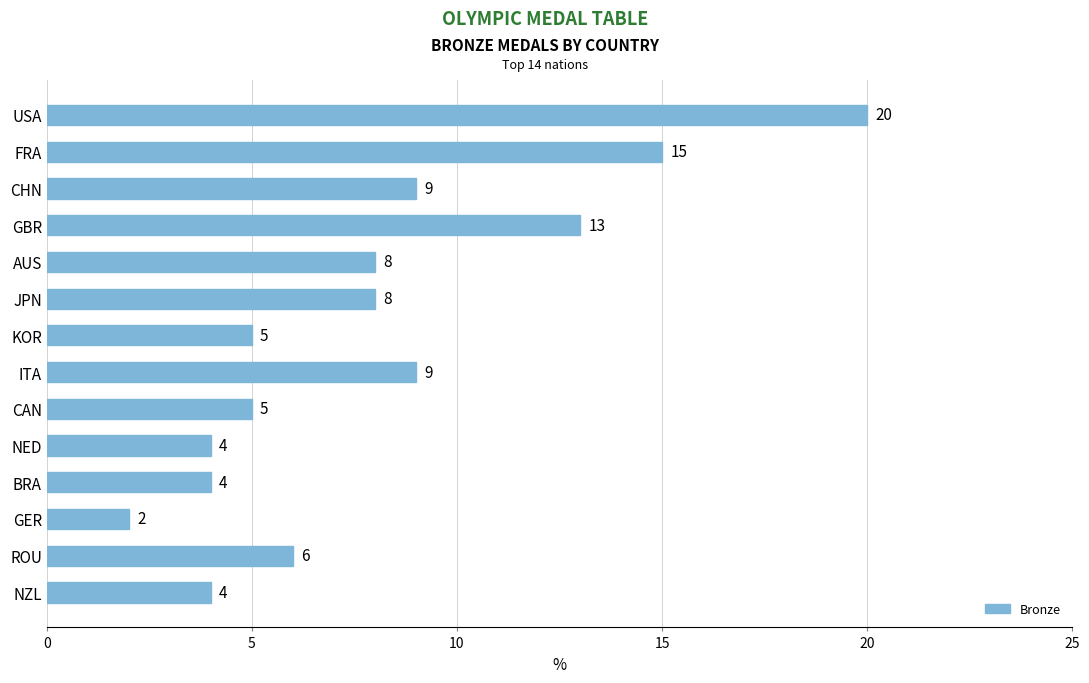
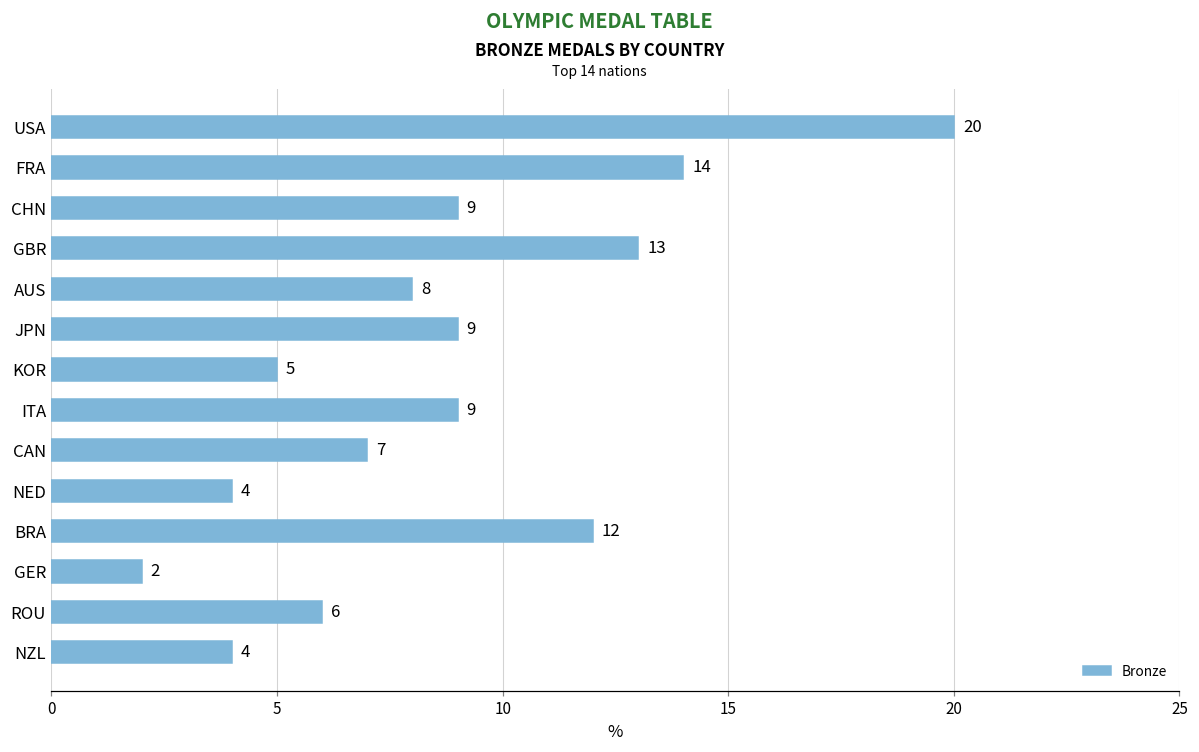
  {
    "USA": 20,
-   "FRA": 15,
+   "FRA": 14,
    "CHN": 9,
    "GBR": 13,
    "AUS": 8,
-   "JPN": 8,
+   "JPN": 9,
    "KOR": 5,
    "ITA": 9,
-   "CAN": 5,
+   "CAN": 7,
    "NED": 4,
-   "BRA": 4,
+   "BRA": 12,
    "GER": 2,
    "ROU": 6,
    "NZL": 4
  }
